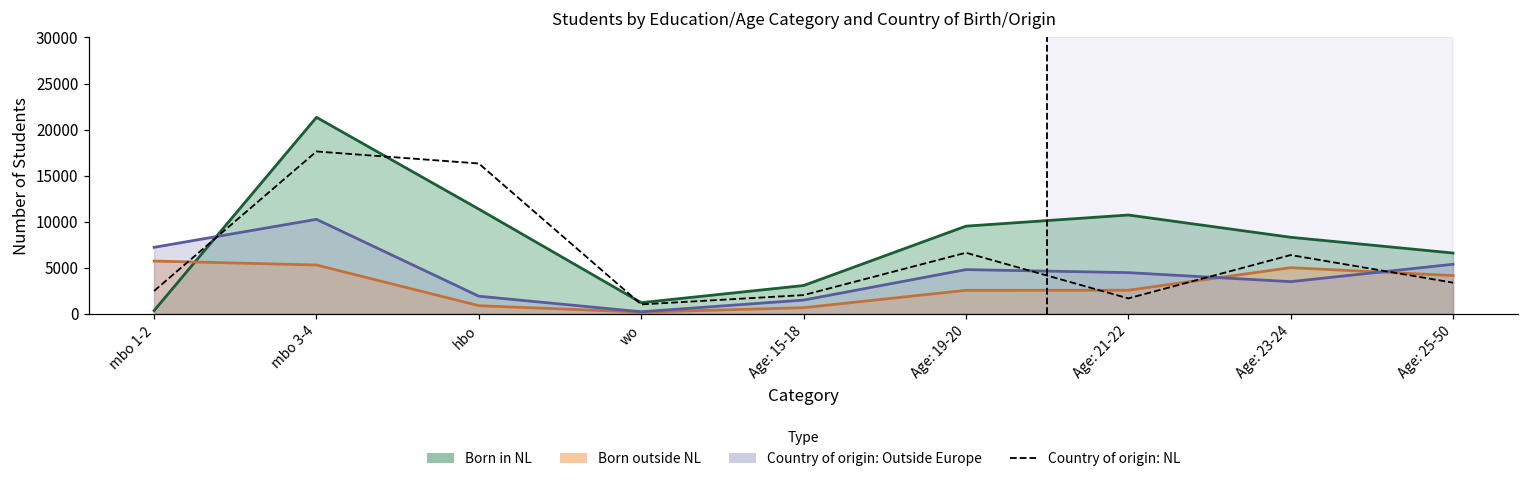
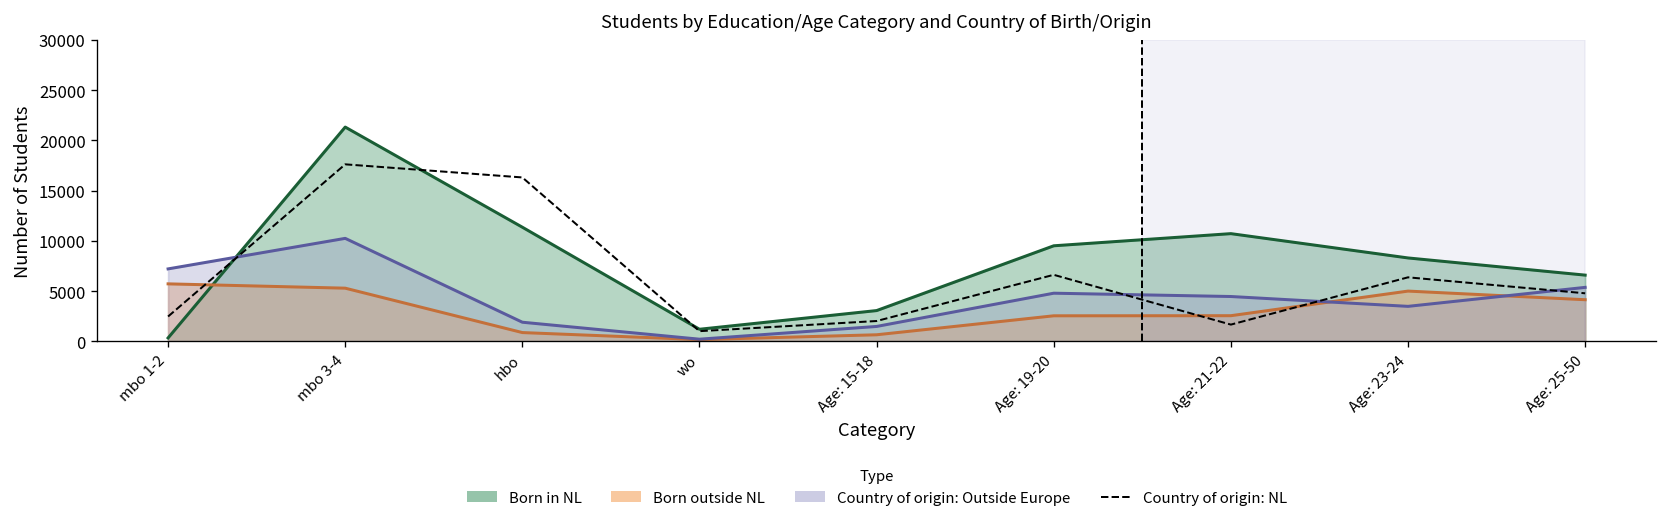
  {
    "Born in NL": {
      "mbo 1-2": 0,
      "mbo 3-4": 21000,
      "hbo": 11000,
      "Age: 15-18": 3000,
      "Age: 19-20": 10000,
      "Age: 21-22": 11000,
      "Age: 23-24": 8000,
      "Age: 25-50": 7000
    },
    "Born outside NL": {
      "mbo 1-2": 6000,
      "mbo 3-4": 5000,
      "hbo": 1000,
      "Age: 15-18": 1000,
      "Age: 19-20": 3000,
      "Age: 21-22": 3000,
      "Age: 23-24": 5000,
      "Age: 25-50": 4000
    },
    "Country of origin: Outside Europe": {
      "mbo 1-2": 7000,
      "mbo 3-4": 10000,
      "hbo": 2000,
      "Age: 15-18": 1000,
      "Age: 19-20": 5000,
      "Age: 21-22": 4000,
      "Age: 23-24": 3000,
      "Age: 25-50": 5000
    },
    "Country of origin: NL": {
      "mbo 1-2": 2000,
      "mbo 3-4": 18000,
      "hbo": 16000,
      "Age: 15-18": 2000,
      "Age: 19-20": 7000,
      "Age: 21-22": 2000,
      "Age: 23-24": 6000,
-     "Age: 25-50": 3000
+     "Age: 25-50": 5000
    }
  }
